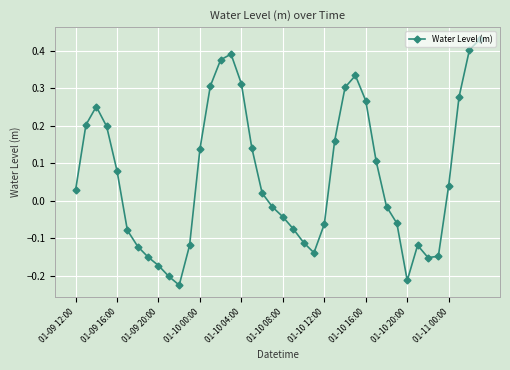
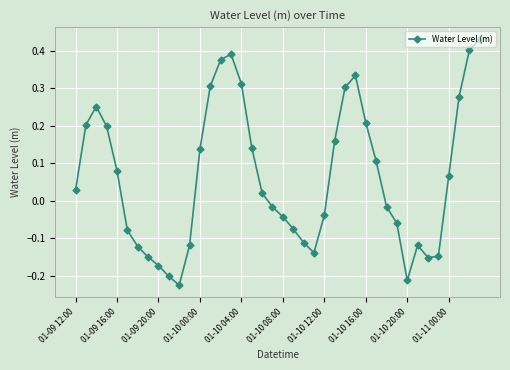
  {
    "01-09 12:00": 0.03,
    "01-09 16:00": 0.08,
    "01-09 20:00": -0.17,
    "01-10 00:00": 0.14,
    "01-10 04:00": 0.31,
    "01-10 08:00": -0.04,
-   "01-10 12:00": -0.06,
-   "01-10 16:00": 0.27,
+   "01-10 12:00": -0.04,
+   "01-10 16:00": 0.21,
    "01-10 20:00": -0.21,
-   "01-11 00:00": 0.04
+   "01-11 00:00": 0.07
  }
